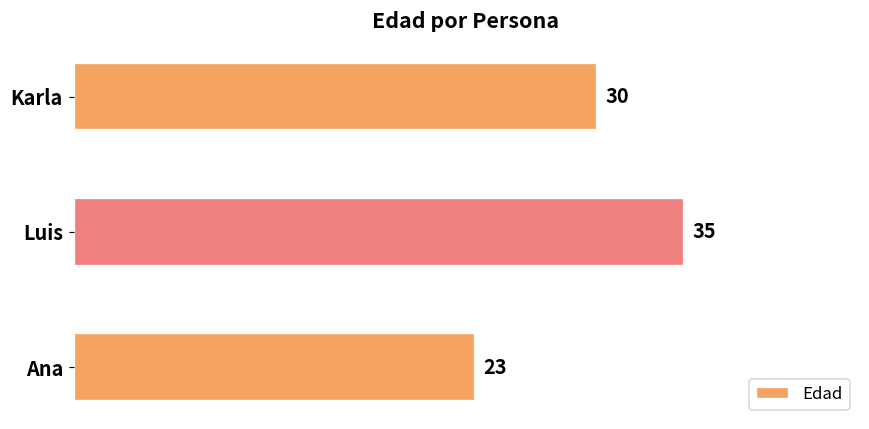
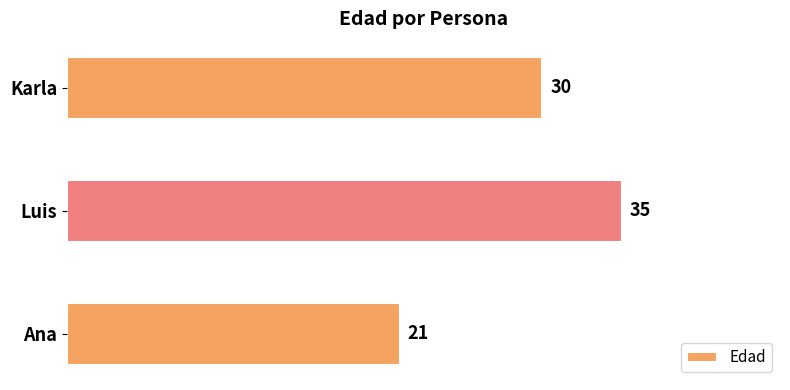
  {
    "Karla": 30,
    "Luis": 35,
-   "Ana": 23
+   "Ana": 21
  }
